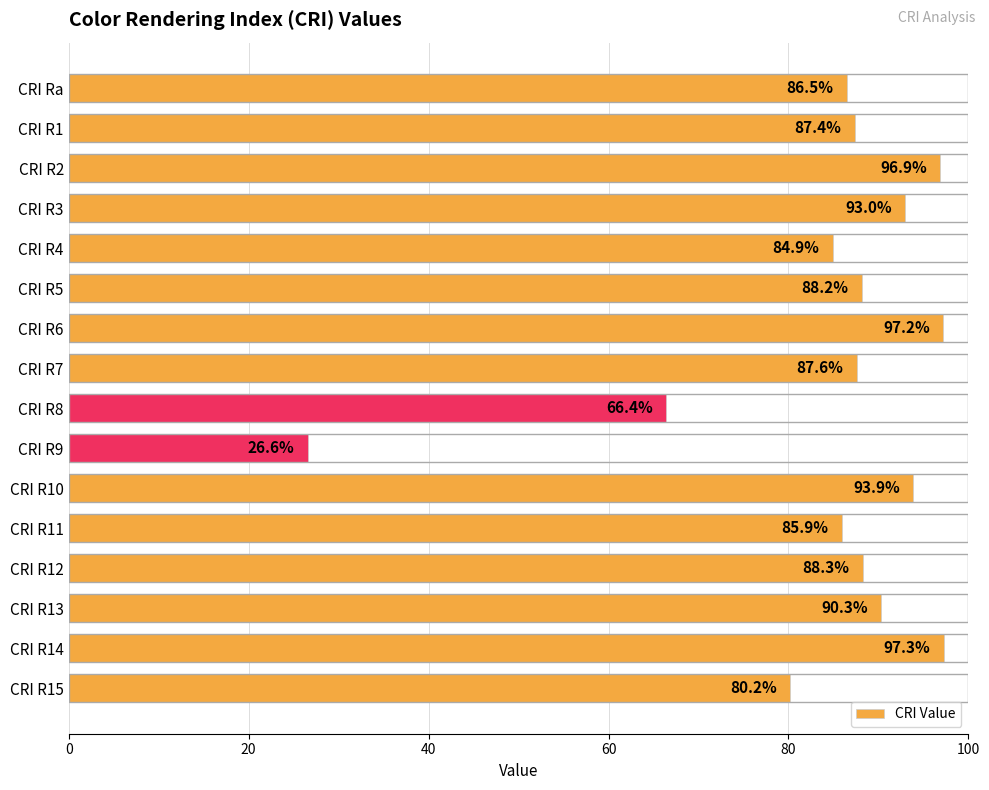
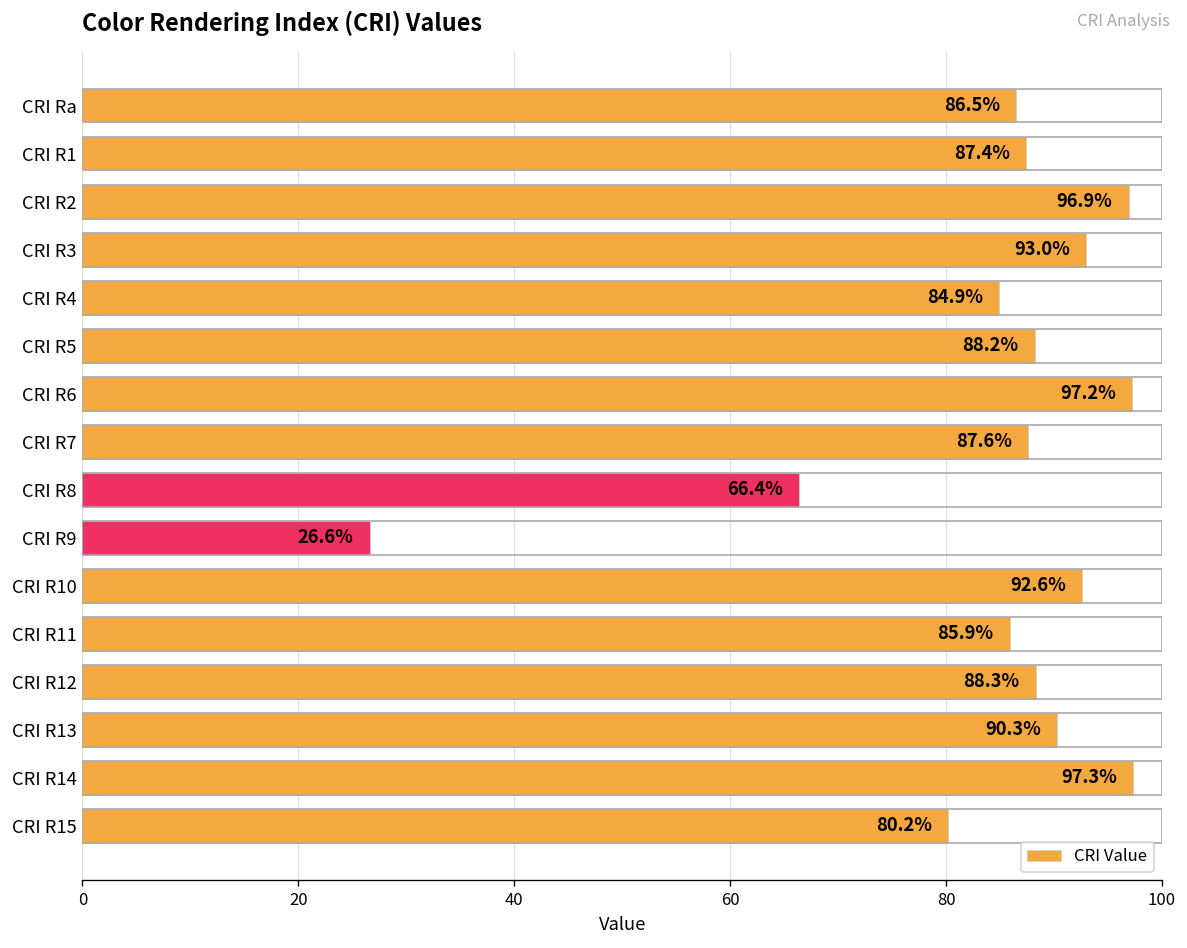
  {
    "CRI Ra": "86.5%",
    "CRI R1": "87.4%",
    "CRI R2": "96.9%",
    "CRI R3": "93.0%",
    "CRI R4": "84.9%",
    "CRI R5": "88.2%",
    "CRI R6": "97.2%",
    "CRI R7": "87.6%",
    "CRI R8": "66.4%",
    "CRI R9": "26.6%",
-   "CRI R10": "93.9%",
+   "CRI R10": "92.6%",
    "CRI R11": "85.9%",
    "CRI R12": "88.3%",
    "CRI R13": "90.3%",
    "CRI R14": "97.3%",
    "CRI R15": "80.2%"
  }
